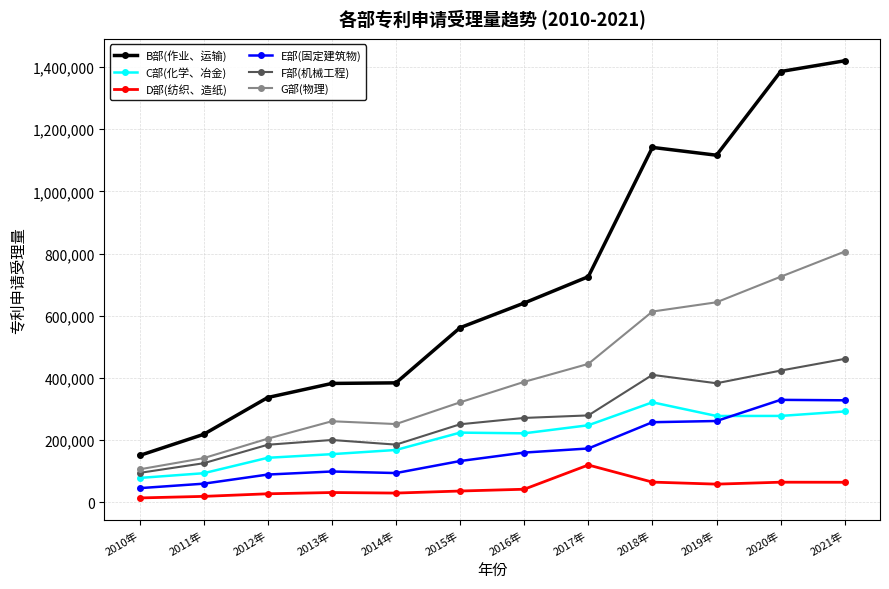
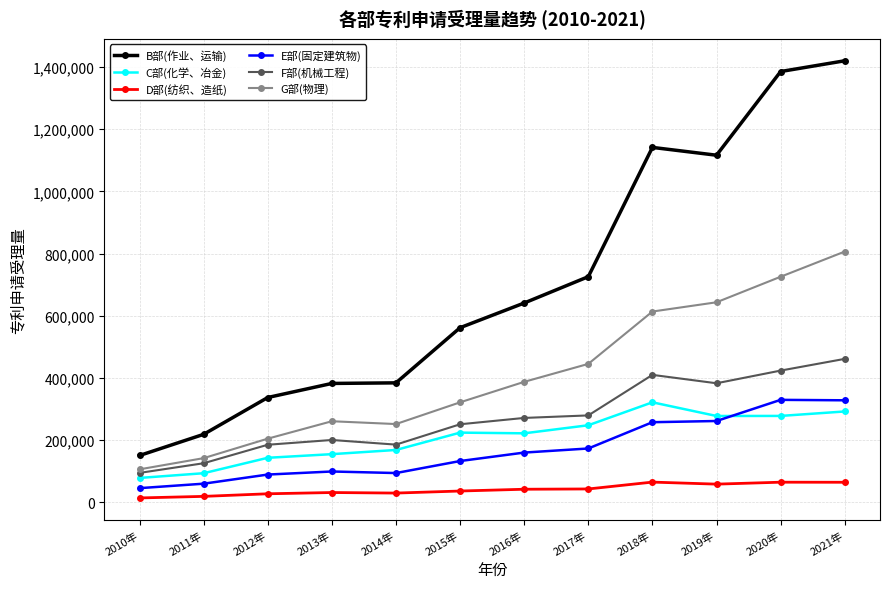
  {
    "B部(作业、运输)": {
      "2010年": "150,000",
      "2011年": "220,000",
      "2012年": "340,000",
      "2013年": "380,000",
      "2014年": "380,000",
      "2015年": "560,000",
      "2016年": "640,000",
      "2017年": "730,000",
      "2018年": "1,140,000",
      "2019年": "1,120,000",
      "2020年": "1,390,000",
      "2021年": "1,420,000"
    },
    "C部(化学、冶金)": {
      "2010年": "80,000",
      "2011年": "90,000",
      "2012年": "140,000",
      "2013年": "150,000",
      "2014年": "170,000",
      "2015年": "220,000",
      "2016年": "220,000",
      "2017年": "250,000",
      "2018年": "320,000",
      "2019年": "280,000",
      "2020年": "280,000",
      "2021年": "290,000"
    },
    "D部(纺织、造纸)": {
      "2010年": "10,000",
      "2011年": "20,000",
      "2012年": "30,000",
      "2013年": "30,000",
      "2014年": "30,000",
      "2015年": "40,000",
      "2016年": "40,000",
-     "2017年": "120,000",
+     "2017年": "40,000",
      "2018年": "60,000",
      "2019年": "60,000",
      "2020年": "60,000",
      "2021年": "60,000"
    },
    "E部(固定建筑物)": {
      "2010年": "40,000",
      "2011年": "60,000",
      "2012年": "90,000",
      "2013年": "100,000",
      "2014年": "90,000",
      "2015年": "130,000",
      "2016年": "160,000",
      "2017年": "170,000",
      "2018年": "260,000",
      "2019年": "260,000",
      "2020年": "330,000",
      "2021年": "330,000"
    },
    "F部(机械工程)": {
      "2010年": "90,000",
      "2011年": "130,000",
      "2012年": "180,000",
      "2013年": "200,000",
      "2014年": "180,000",
      "2015年": "250,000",
      "2016年": "270,000",
      "2017年": "280,000",
      "2018年": "410,000",
      "2019年": "380,000",
      "2020年": "420,000",
      "2021年": "460,000"
    },
    "G部(物理)": {
      "2010年": "110,000",
      "2011年": "140,000",
      "2012年": "200,000",
      "2013年": "260,000",
      "2014年": "250,000",
      "2015年": "320,000",
      "2016年": "390,000",
      "2017年": "440,000",
      "2018年": "610,000",
      "2019年": "640,000",
      "2020年": "730,000",
      "2021年": "810,000"
    }
  }
